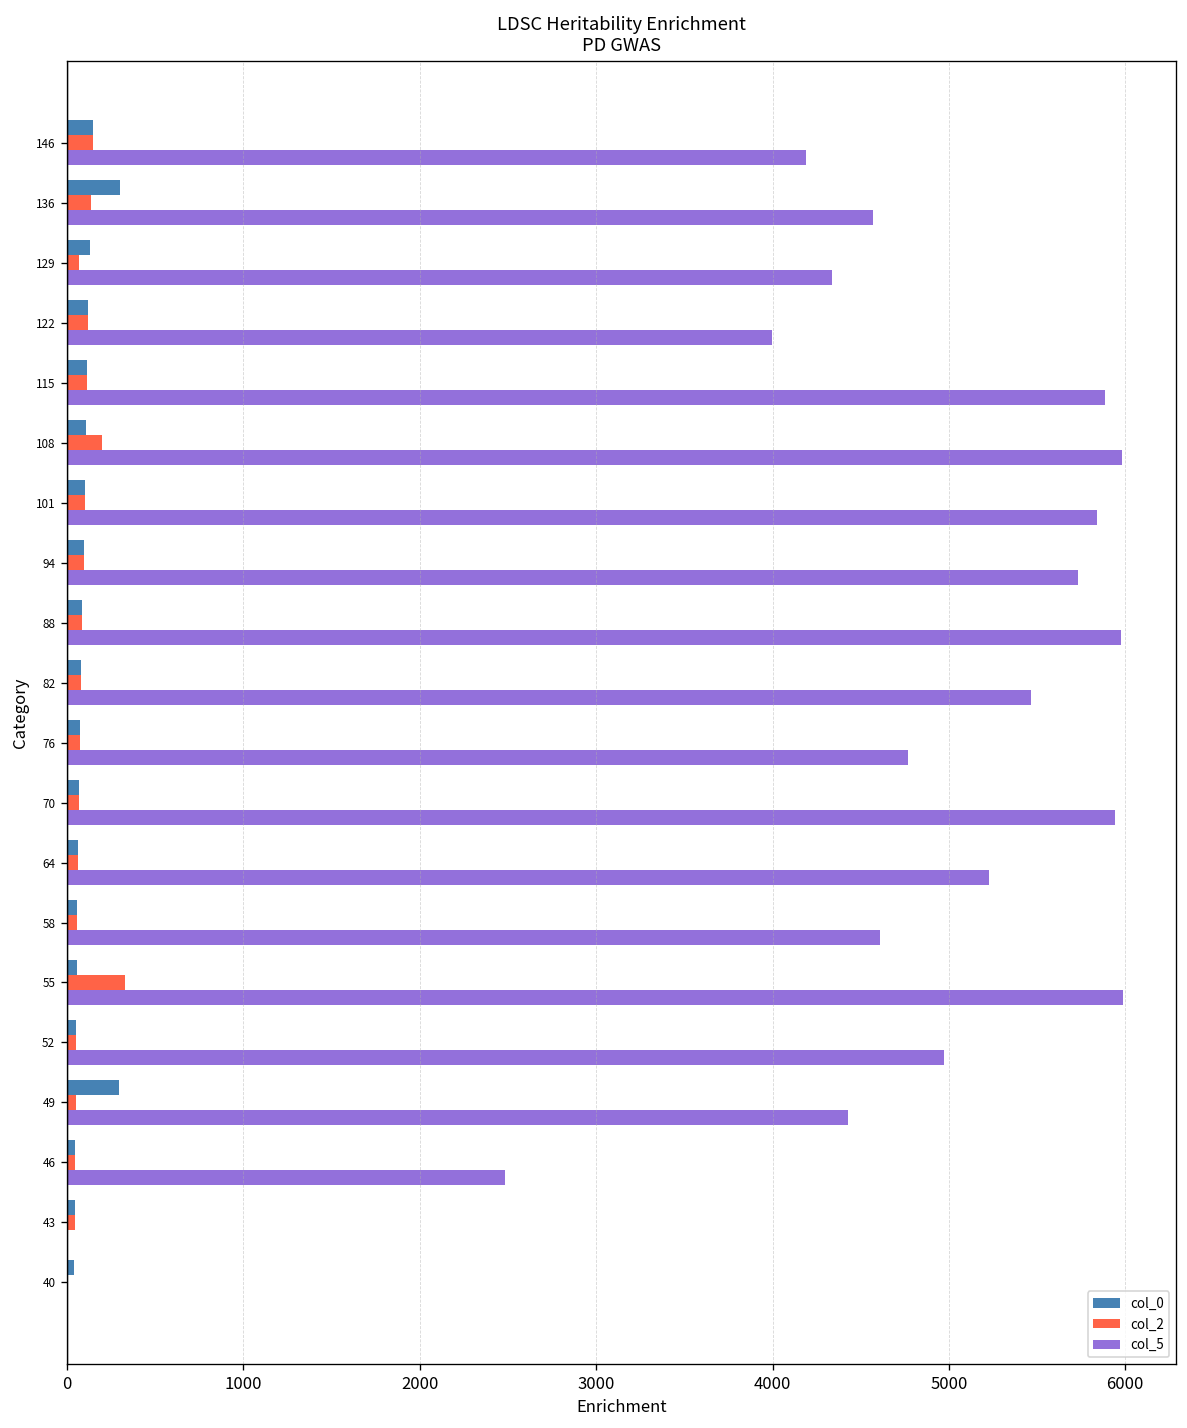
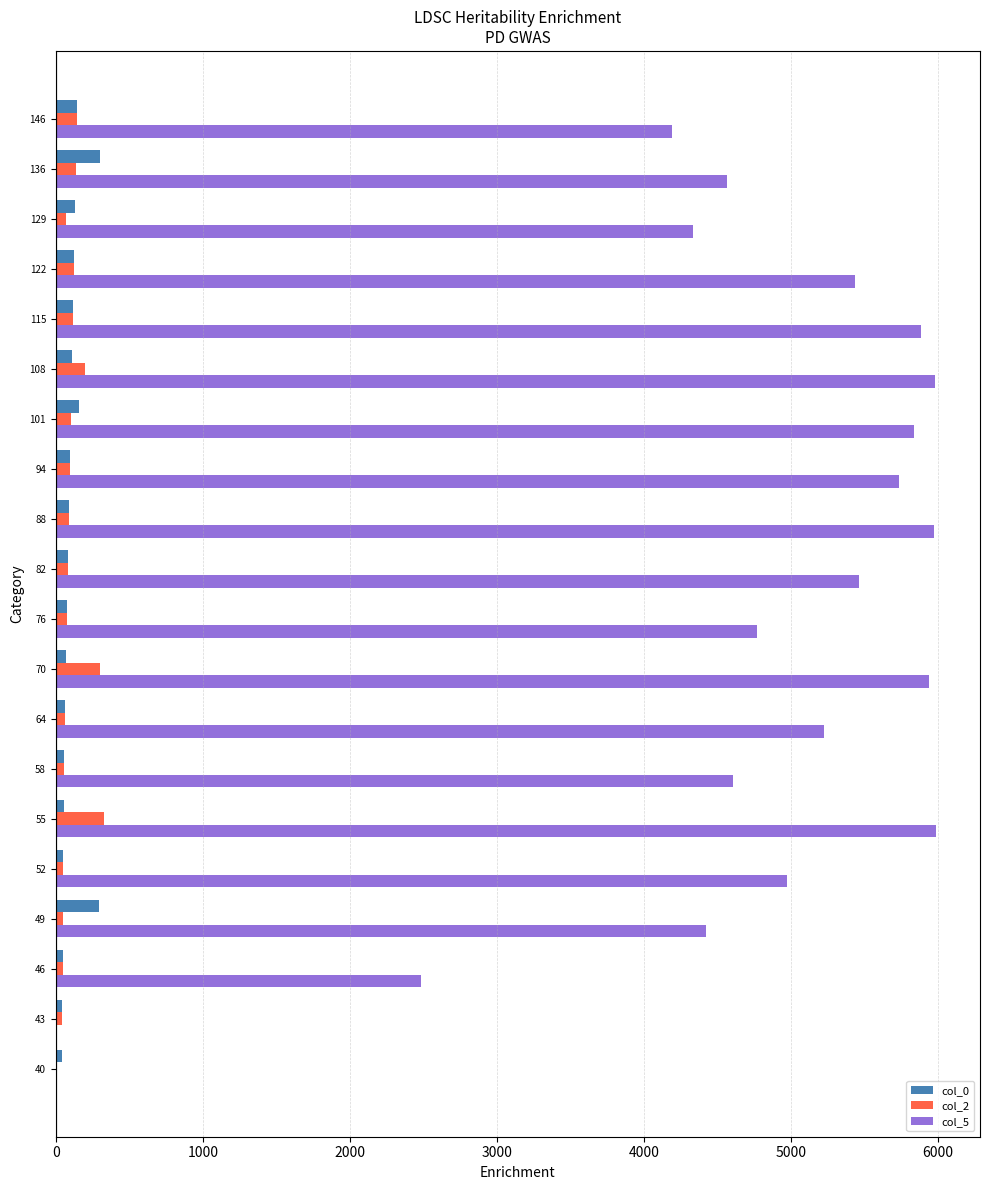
  {
    "col_0": {
      "146": 150,
      "136": 300,
      "129": 130,
      "122": 120,
      "115": 120,
      "108": 110,
-     "101": 100,
+     "101": 160,
      "94": 90,
      "88": 90,
      "82": 80,
      "76": 80,
      "70": 70,
      "64": 60,
      "58": 60,
      "55": 60,
      "52": 50,
      "49": 300,
      "46": 50,
      "43": 40,
      "40": 40
    },
    "col_2": {
      "146": 150,
      "136": 140,
      "129": 70,
      "122": 120,
      "115": 120,
      "108": 200,
      "101": 100,
      "94": 90,
      "88": 90,
      "82": 80,
      "76": 80,
-     "70": 70,
+     "70": 300,
      "64": 60,
      "58": 60,
      "55": 330,
      "52": 50,
      "49": 50,
      "46": 50,
      "43": 40,
      "40": 0
    },
    "col_5": {
      "146": 4190,
      "136": 4570,
      "129": 4340,
-     "122": 4000,
+     "122": 5440,
      "115": 5890,
      "108": 5980,
      "101": 5840,
      "94": 5730,
      "88": 5980,
      "82": 5470,
      "76": 4770,
      "70": 5940,
      "64": 5230,
      "58": 4610,
      "55": 5990,
      "52": 4970,
      "49": 4430,
      "46": 2480,
      "43": 0,
      "40": 0
    }
  }
